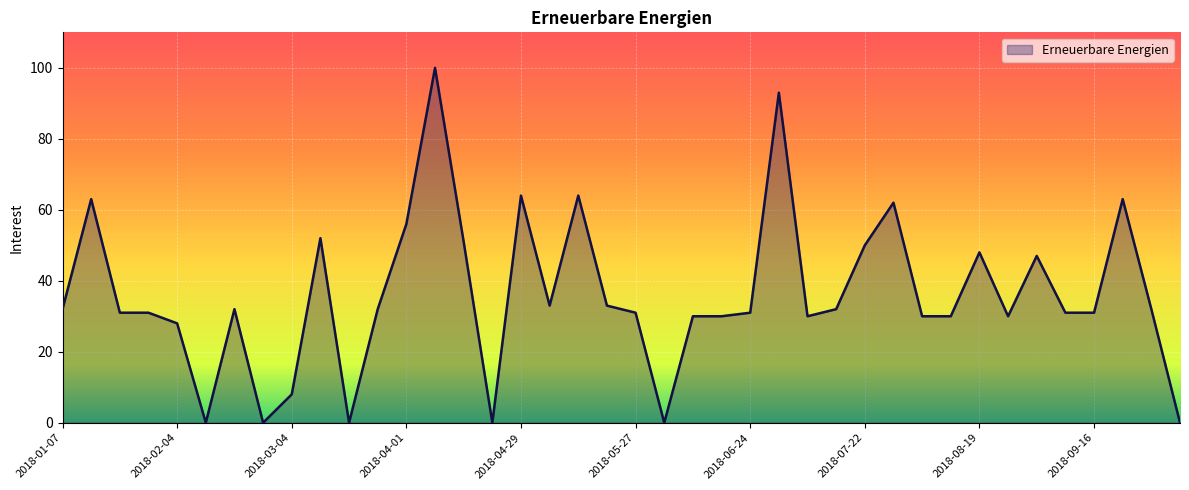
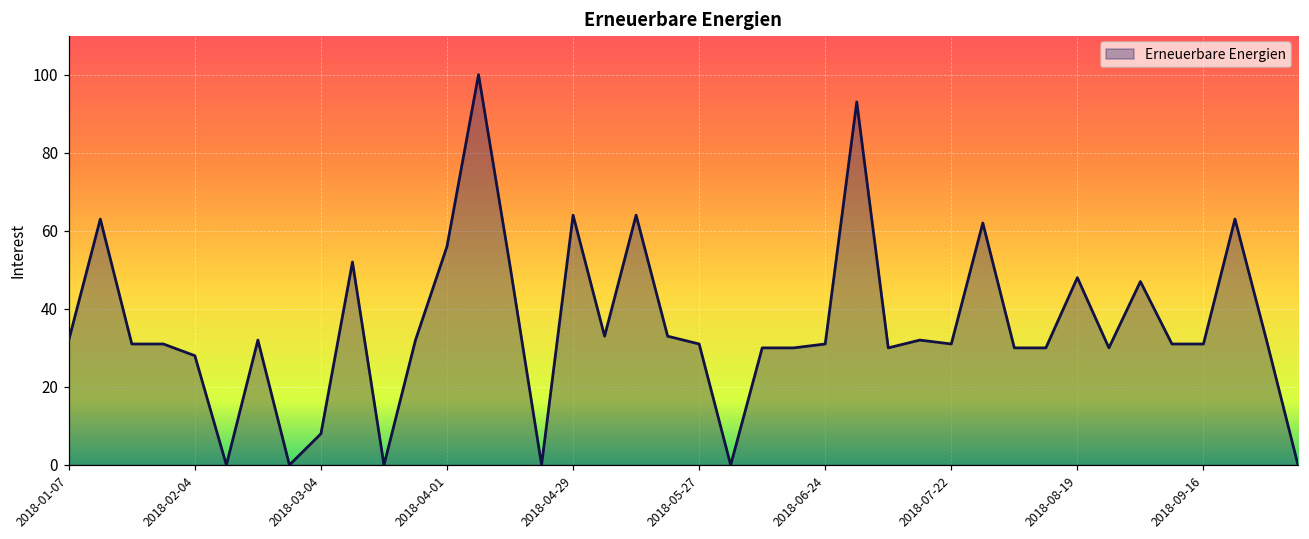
  {
    "2018-01-07": 32,
    "2018-02-04": 28,
    "2018-03-04": 8,
    "2018-04-01": 56,
    "2018-04-29": 64,
    "2018-05-27": 31,
    "2018-06-24": 31,
-   "2018-07-22": 50,
+   "2018-07-22": 31,
    "2018-08-19": 48,
    "2018-09-16": 31
  }
